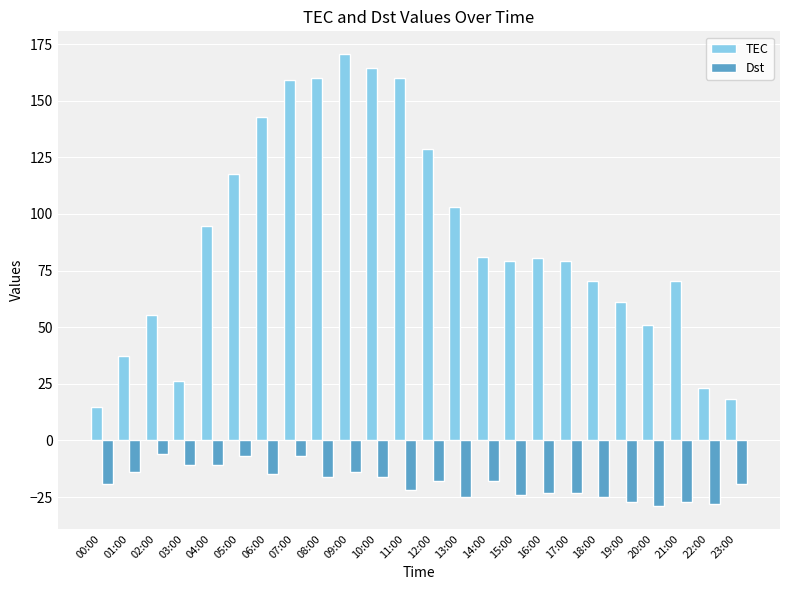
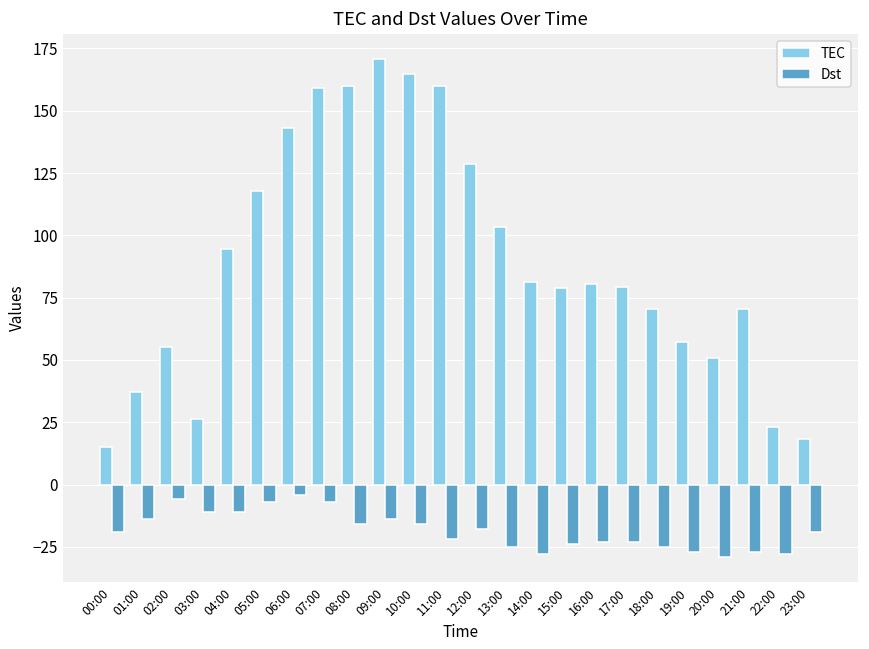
  {
    "TEC": {
      "00:00": 15,
      "01:00": 37,
      "02:00": 55,
      "03:00": 26,
      "04:00": 95,
      "05:00": 118,
      "06:00": 143,
      "07:00": 159,
      "08:00": 160,
      "09:00": 171,
      "10:00": 165,
      "11:00": 160,
      "12:00": 129,
      "13:00": 103,
      "14:00": 81,
      "15:00": 79,
      "16:00": 81,
      "17:00": 79,
      "18:00": 71,
-     "19:00": 61,
+     "19:00": 57,
      "20:00": 51,
      "21:00": 70,
      "22:00": 23,
      "23:00": 18
    },
    "Dst": {
      "00:00": -19,
      "01:00": -14,
      "02:00": -6,
      "03:00": -11,
      "04:00": -11,
      "05:00": -7,
-     "06:00": -15,
+     "06:00": -4,
      "07:00": -7,
      "08:00": -16,
      "09:00": -14,
      "10:00": -16,
      "11:00": -22,
      "12:00": -18,
      "13:00": -25,
-     "14:00": -18,
+     "14:00": -28,
      "15:00": -24,
      "16:00": -23,
      "17:00": -23,
      "18:00": -25,
      "19:00": -27,
      "20:00": -29,
      "21:00": -27,
      "22:00": -28,
      "23:00": -19
    }
  }
